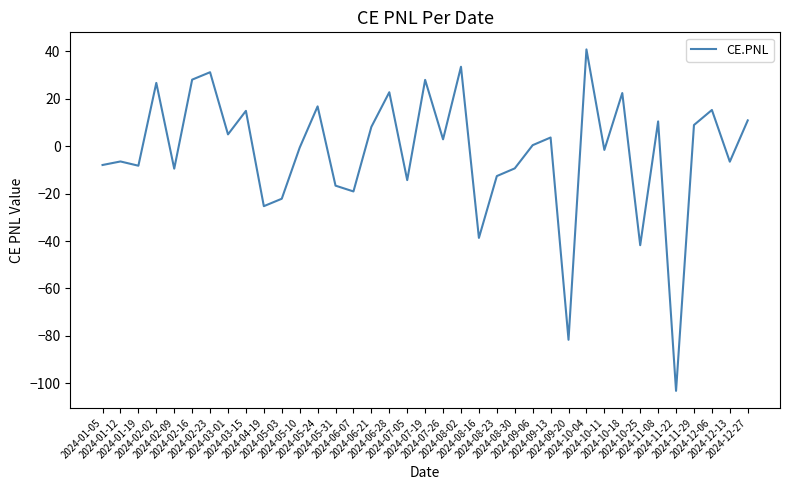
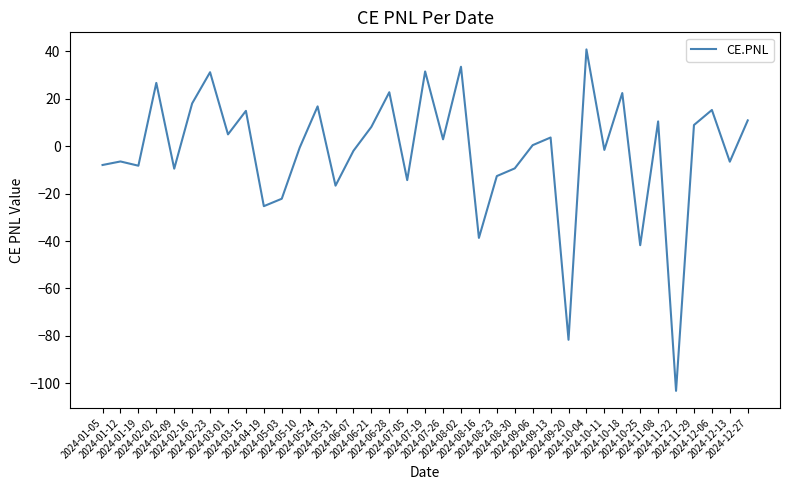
  {
    "2024-01-05": -8,
    "2024-01-12": -6,
    "2024-01-19": -8,
    "2024-02-02": 27,
    "2024-02-09": -9,
-   "2024-02-16": 28,
+   "2024-02-16": 18,
    "2024-02-23": 31,
    "2024-03-01": 5,
    "2024-03-15": 15,
    "2024-04-19": -25,
    "2024-05-03": -22,
    "2024-05-10": -1,
    "2024-05-24": 17,
    "2024-05-31": -17,
-   "2024-06-07": -19,
+   "2024-06-07": -2,
    "2024-06-21": 8,
    "2024-06-28": 23,
    "2024-07-05": -14,
-   "2024-07-19": 28,
+   "2024-07-19": 32,
    "2024-07-26": 3,
    "2024-08-02": 34,
    "2024-08-16": -39,
    "2024-08-23": -13,
    "2024-08-30": -9,
    "2024-09-06": 0,
    "2024-09-13": 4,
    "2024-09-20": -82,
    "2024-10-04": 41,
    "2024-10-11": -2,
    "2024-10-18": 22,
    "2024-10-25": -42,
    "2024-11-08": 10,
    "2024-11-22": -103,
    "2024-11-29": 9,
    "2024-12-06": 15,
    "2024-12-13": -7,
    "2024-12-27": 11
  }
